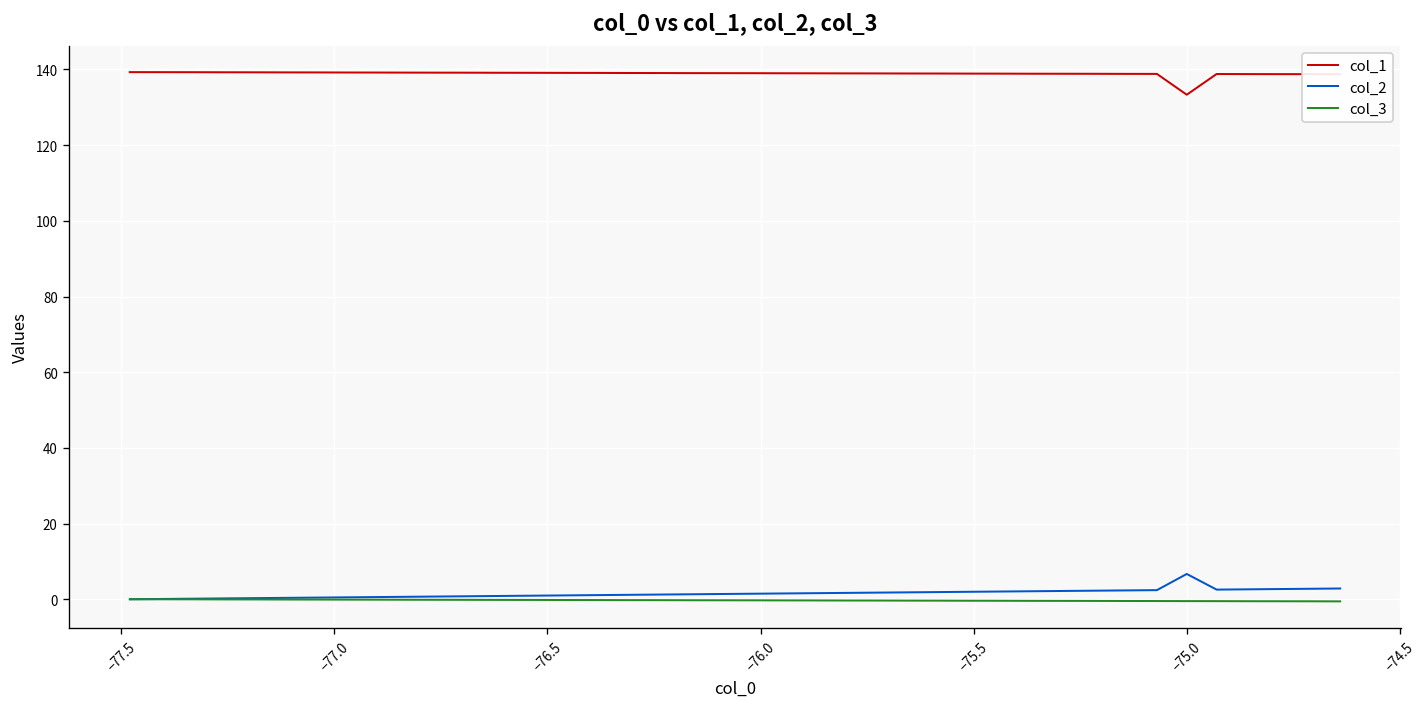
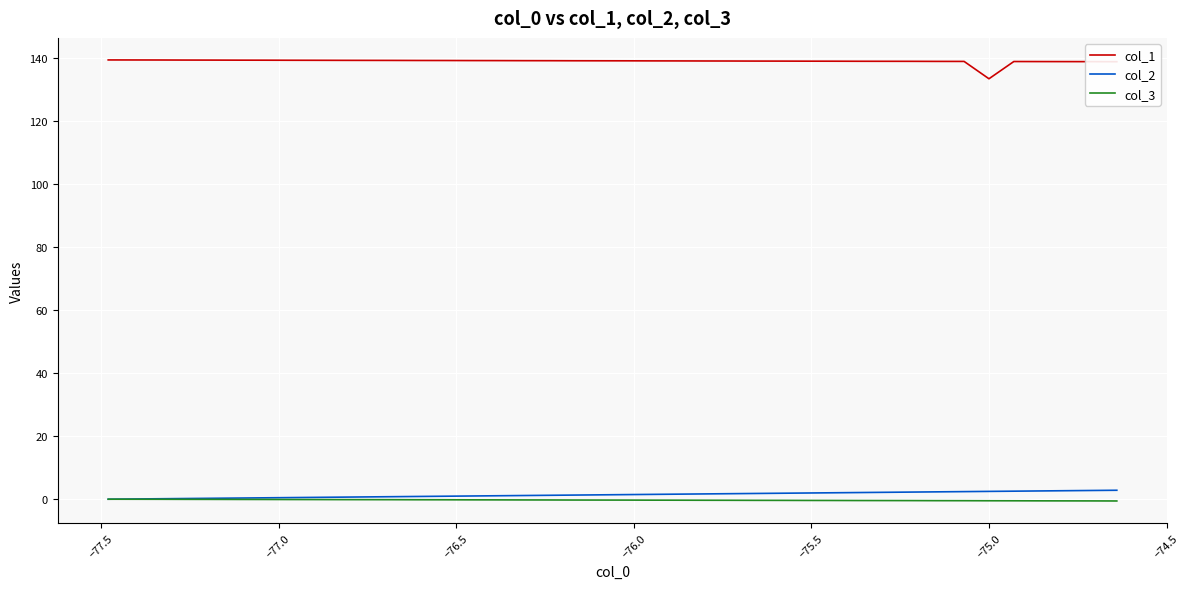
  {
    "col_1": {
      "−75.0": 133
    },
    "col_2": {
-     "−75.0": 7
+     "−75.0": 2
    },
    "col_3": {
      "−75.0": 0
    }
  }
